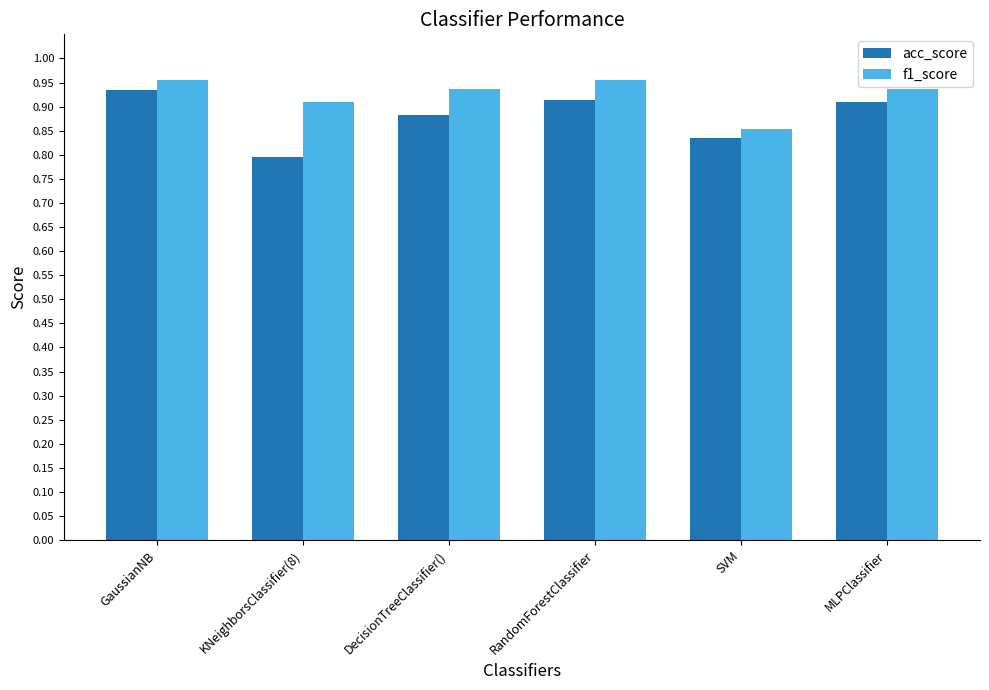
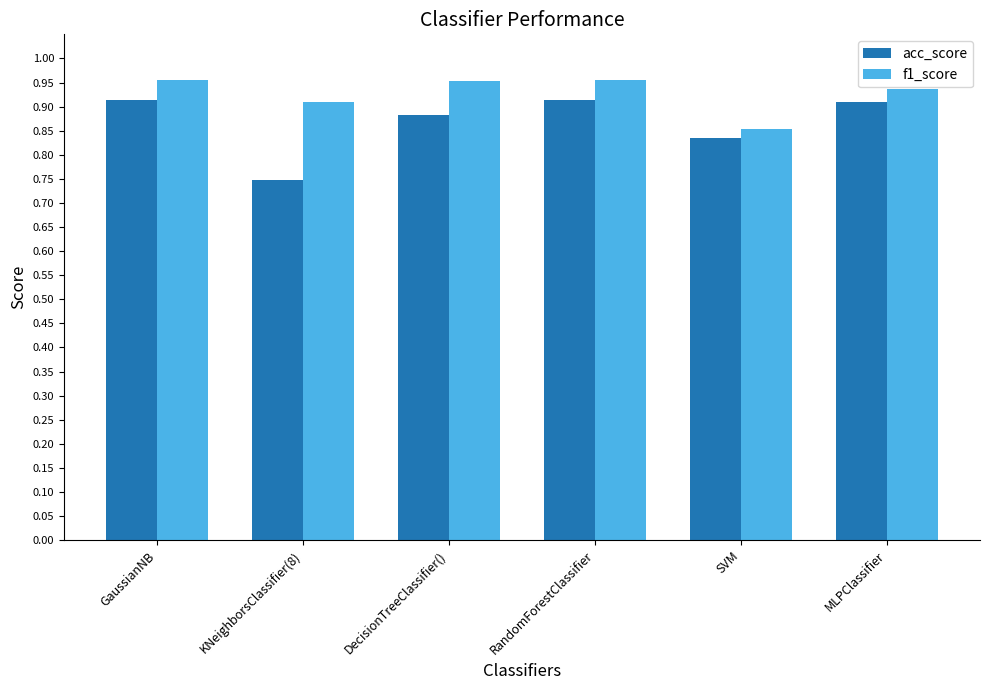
  {
    "acc_score": {
-     "GaussianNB": 0.93,
-     "KNeighborsClassifier(8)": 0.80,
+     "GaussianNB": 0.91,
+     "KNeighborsClassifier(8)": 0.75,
      "DecisionTreeClassifier()": 0.88,
      "RandomForestClassifier": 0.91,
      "SVM": 0.84,
      "MLPClassifier": 0.91
    },
    "f1_score": {
      "GaussianNB": 0.95,
      "KNeighborsClassifier(8)": 0.91,
-     "DecisionTreeClassifier()": 0.94,
+     "DecisionTreeClassifier()": 0.95,
      "RandomForestClassifier": 0.95,
      "SVM": 0.85,
      "MLPClassifier": 0.94
    }
  }
